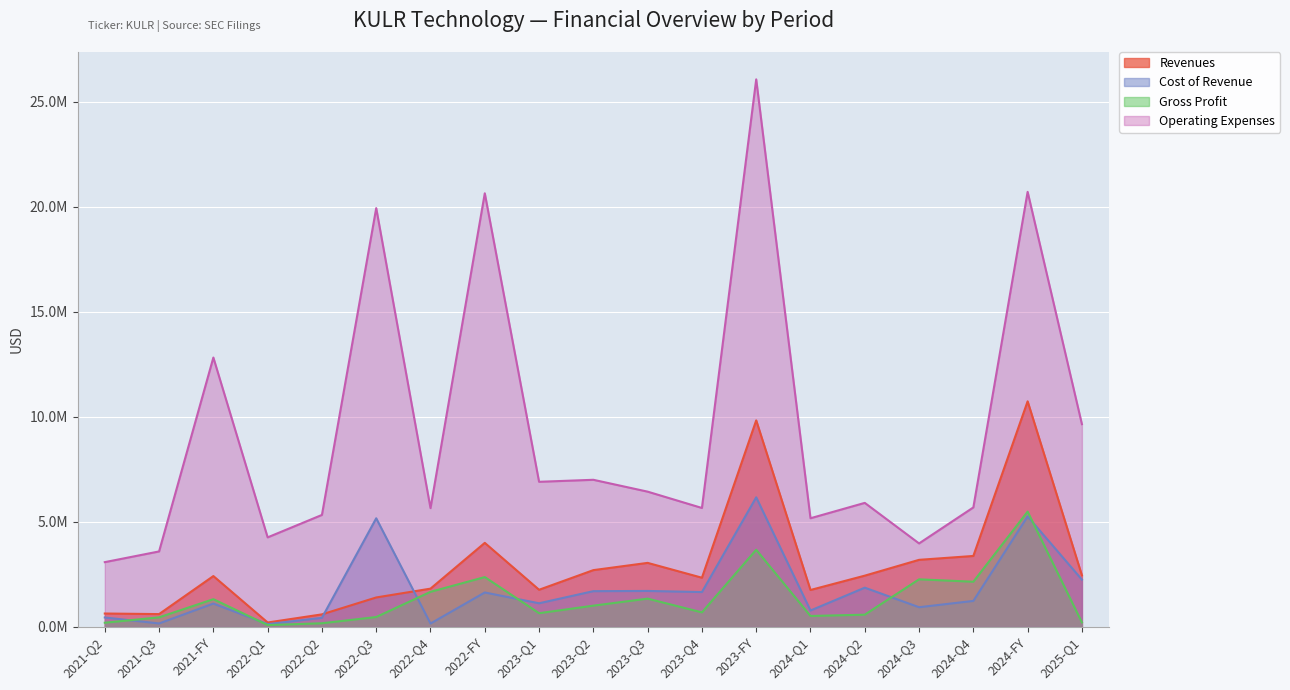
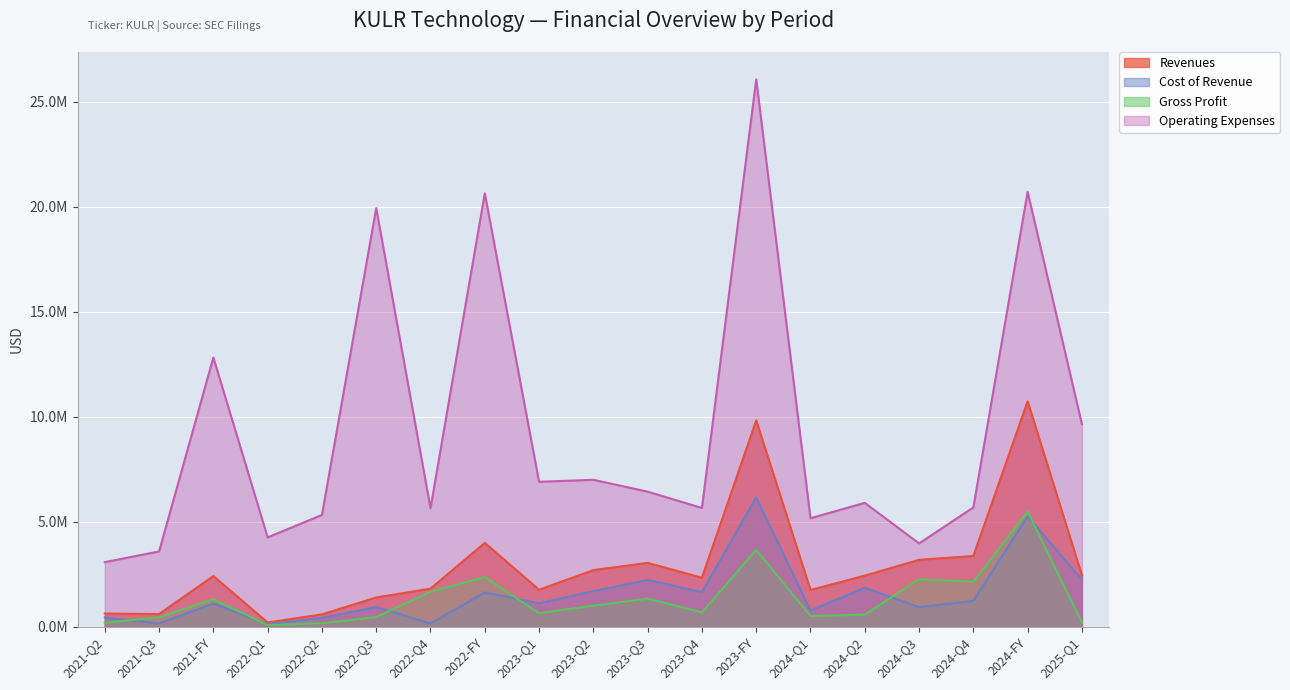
  {
    "Revenues": {
      "2021-Q2": 600000,
      "2021-Q3": 600000,
      "2021-FY": 2400000,
      "2022-Q2": 600000,
      "2022-Q3": 1400000,
      "2022-Q4": 1800000,
      "2022-FY": 4000000,
      "2023-Q1": 1800000,
      "2023-Q2": 2700000,
      "2023-Q3": 3000000,
      "2023-Q4": 2300000,
      "2023-FY": 9800000,
      "2024-Q1": 1700000,
      "2024-Q2": 2400000,
      "2024-Q3": 3200000,
      "2024-Q4": 3400000,
      "2024-FY": 10700000,
      "2025-Q1": 2400000
    },
    "Cost of Revenue": {
      "2021-Q2": 400000,
      "2021-Q3": 200000,
      "2021-FY": 1100000,
      "2022-Q2": 400000,
-     "2022-Q3": 5200000,
+     "2022-Q3": 900000,
      "2022-Q4": 200000,
      "2022-FY": 1600000,
      "2023-Q1": 1100000,
      "2023-Q2": 1700000,
-     "2023-Q3": 1700000,
+     "2023-Q3": 2200000,
      "2023-Q4": 1700000,
      "2023-FY": 6200000,
      "2024-Q1": 800000,
      "2024-Q2": 1900000,
      "2024-Q3": 900000,
      "2024-Q4": 1200000,
      "2024-FY": 5300000,
      "2025-Q1": 2200000
    },
    "Gross Profit": {
      "2021-Q2": 200000,
      "2021-Q3": 400000,
      "2021-FY": 1300000,
      "2022-Q2": 200000,
      "2022-Q3": 500000,
      "2022-Q4": 1700000,
      "2022-FY": 2400000,
      "2023-Q1": 600000,
      "2023-Q2": 1000000,
      "2023-Q3": 1300000,
      "2023-Q4": 700000,
      "2023-FY": 3700000,
      "2024-Q1": 500000,
      "2024-Q2": 600000,
      "2024-Q3": 2300000,
      "2024-Q4": 2100000,
      "2024-FY": 5500000,
      "2025-Q1": 200000
    },
    "Operating Expenses": {
      "2021-Q2": 3100000,
      "2021-Q3": 3600000,
      "2021-FY": 12800000,
      "2022-Q1": 4300000,
      "2022-Q2": 5300000,
      "2022-Q3": 19900000,
      "2022-Q4": 5600000,
      "2022-FY": 20700000,
      "2023-Q1": 6900000,
      "2023-Q2": 7000000,
      "2023-Q3": 6400000,
      "2023-Q4": 5700000,
      "2023-FY": 26100000,
      "2024-Q1": 5200000,
      "2024-Q2": 5900000,
      "2024-Q3": 4000000,
      "2024-Q4": 5700000,
      "2024-FY": 20700000,
      "2025-Q1": 9700000
    }
  }
